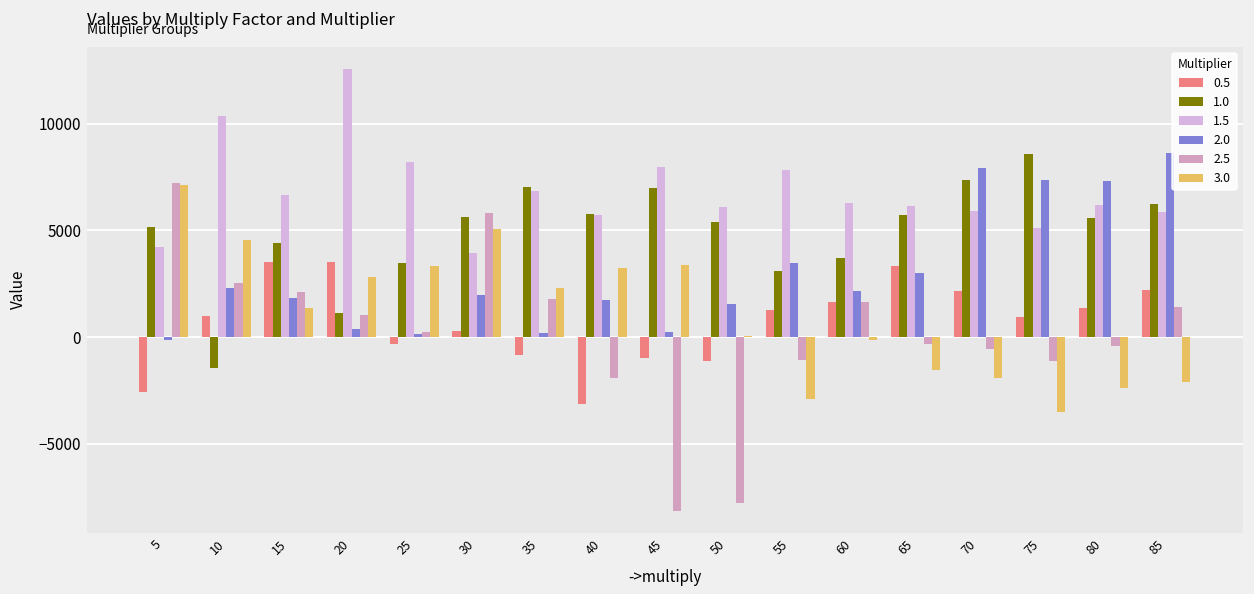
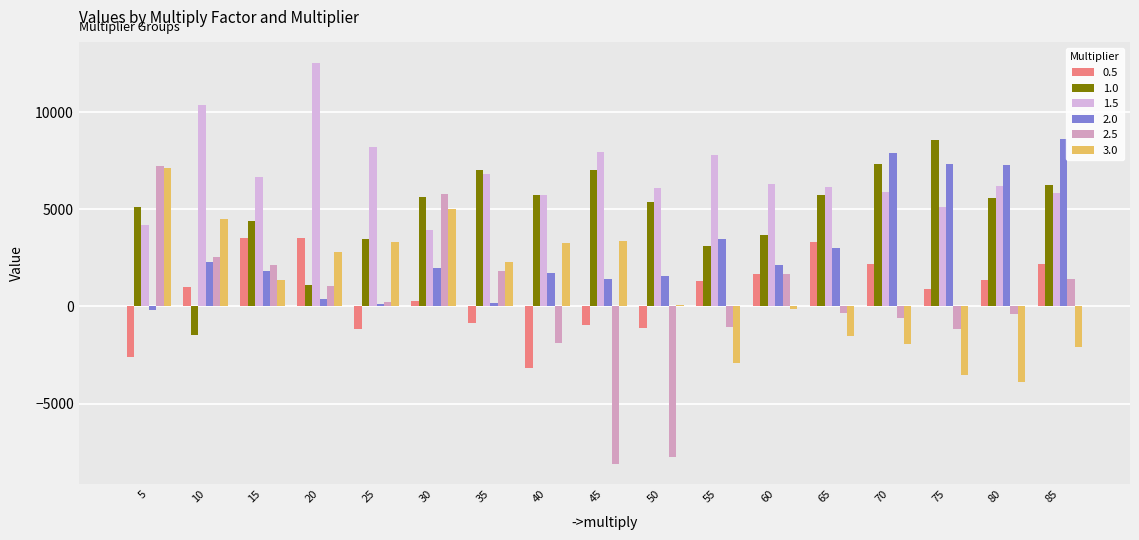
  {
    "0.5": {
      "5": -2600,
      "10": 1000,
      "15": 3500,
      "20": 3500,
-     "25": -300,
+     "25": -1200,
      "30": 300,
      "35": -800,
      "40": -3200,
      "45": -1000,
      "50": -1100,
      "55": 1300,
      "60": 1700,
      "65": 3300,
      "70": 2200,
      "75": 900,
      "80": 1400,
      "85": 2200
    },
    "1.0": {
      "5": 5100,
      "10": -1500,
      "15": 4400,
      "20": 1100,
      "25": 3500,
      "30": 5600,
      "35": 7000,
      "40": 5700,
      "45": 7000,
      "50": 5400,
      "55": 3100,
      "60": 3700,
      "65": 5700,
      "70": 7300,
      "75": 8600,
      "80": 5600,
      "85": 6200
    },
    "2.0": {
      "5": -200,
      "10": 2300,
      "15": 1800,
      "20": 400,
      "30": 2000,
      "35": 200,
      "40": 1700,
-     "45": 200,
+     "45": 1400,
      "50": 1600,
      "55": 3400,
      "60": 2100,
      "65": 3000,
      "70": 7900,
      "75": 7400,
      "80": 7300,
      "85": 8600
    },
    "3.0": {
      "5": 7100,
      "10": 4500,
      "15": 1400,
      "20": 2800,
      "25": 3300,
      "30": 5000,
      "35": 2300,
      "40": 3200,
      "45": 3400,
      "55": -2900,
      "60": -100,
      "65": -1500,
      "70": -1900,
      "75": -3500,
-     "80": -2400,
+     "80": -3900,
      "85": -2100
    }
  }
